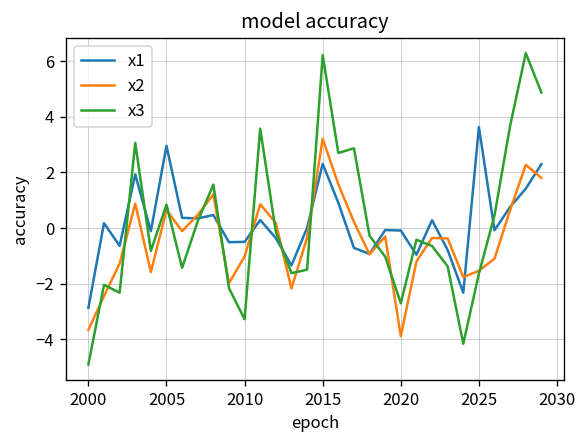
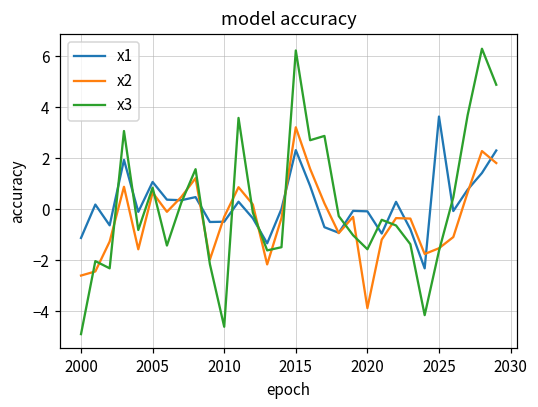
  {
    "x1": {
-     "2000": -2.9,
-     "2005": 3.0,
+     "2000": -1.1,
+     "2005": 1.1,
      "2010": -0.5,
      "2015": 2.3,
      "2020": -0.1,
      "2025": 3.6
    },
    "x2": {
-     "2000": -3.7,
+     "2000": -2.6,
      "2005": 0.6,
-     "2010": -1.0,
+     "2010": -0.3,
      "2015": 3.2,
      "2020": -3.9
    },
    "x3": {
      "2000": -4.9,
      "2005": 0.8,
-     "2010": -3.3,
+     "2010": -4.6,
      "2015": 6.2,
-     "2020": -2.7
+     "2020": -1.6
    }
  }
